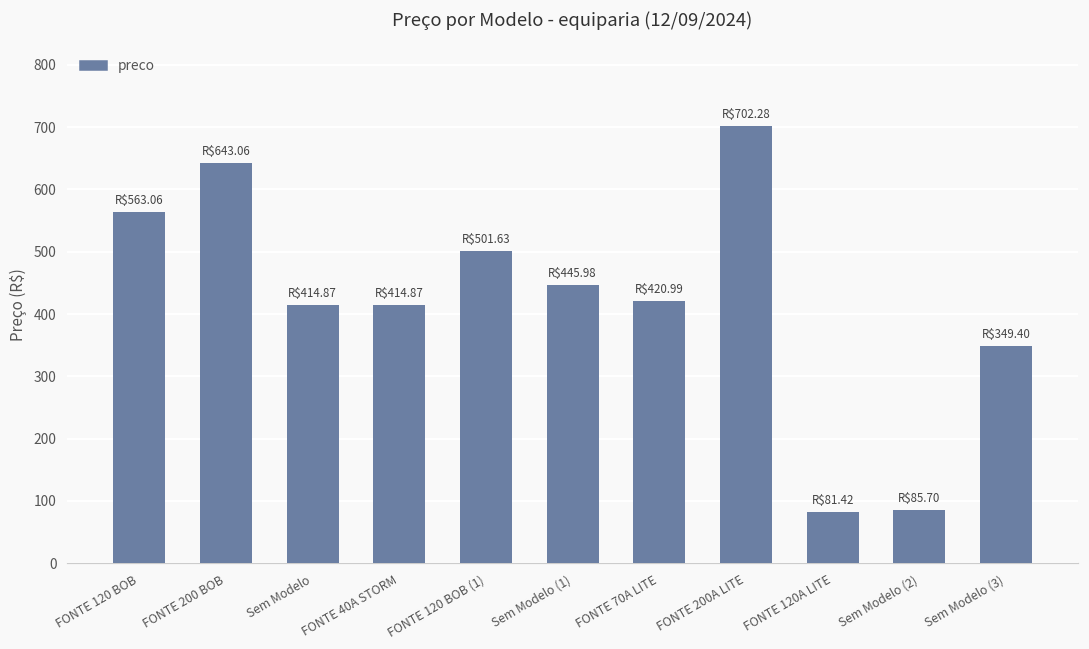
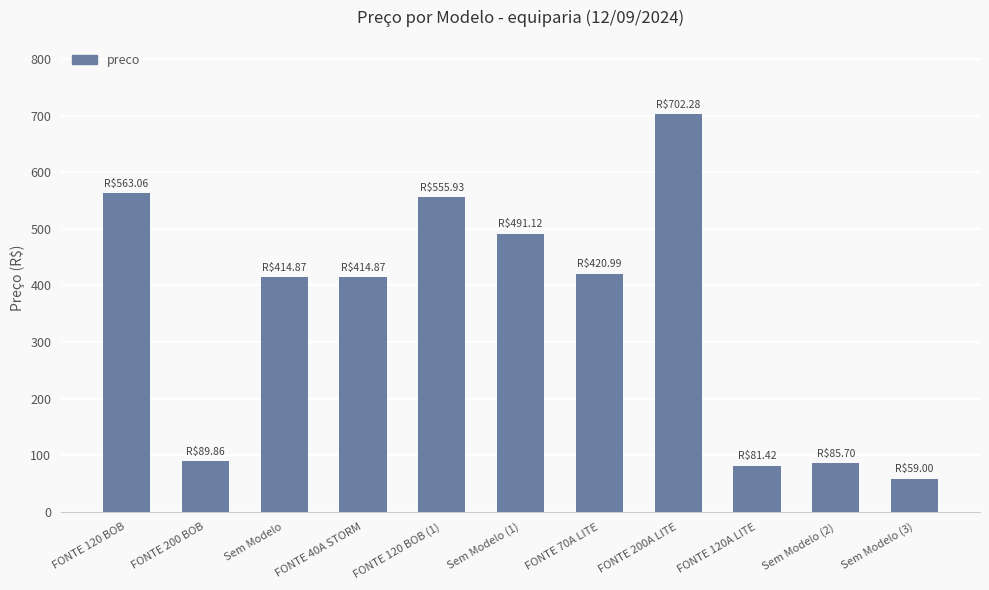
  {
    "FONTE 120 BOB": "$563.06",
-   "FONTE 200 BOB": "$643.06",
+   "FONTE 200 BOB": "$89.86",
    "Sem Modelo": "$414.87",
    "FONTE 40A STORM": "$414.87",
-   "FONTE 120 BOB (1)": "$501.63",
-   "Sem Modelo (1)": "$445.98",
+   "FONTE 120 BOB (1)": "$555.93",
+   "Sem Modelo (1)": "$491.12",
    "FONTE 70A LITE": "$420.99",
    "FONTE 200A LITE": "$702.28",
    "FONTE 120A LITE": "$81.42",
    "Sem Modelo (2)": "$85.70",
-   "Sem Modelo (3)": "$349.40"
+   "Sem Modelo (3)": "$59.00"
  }
